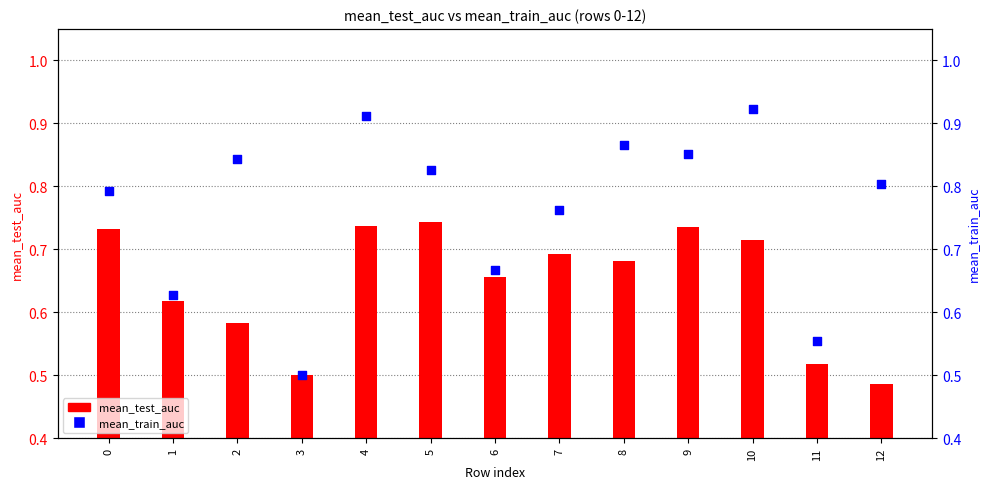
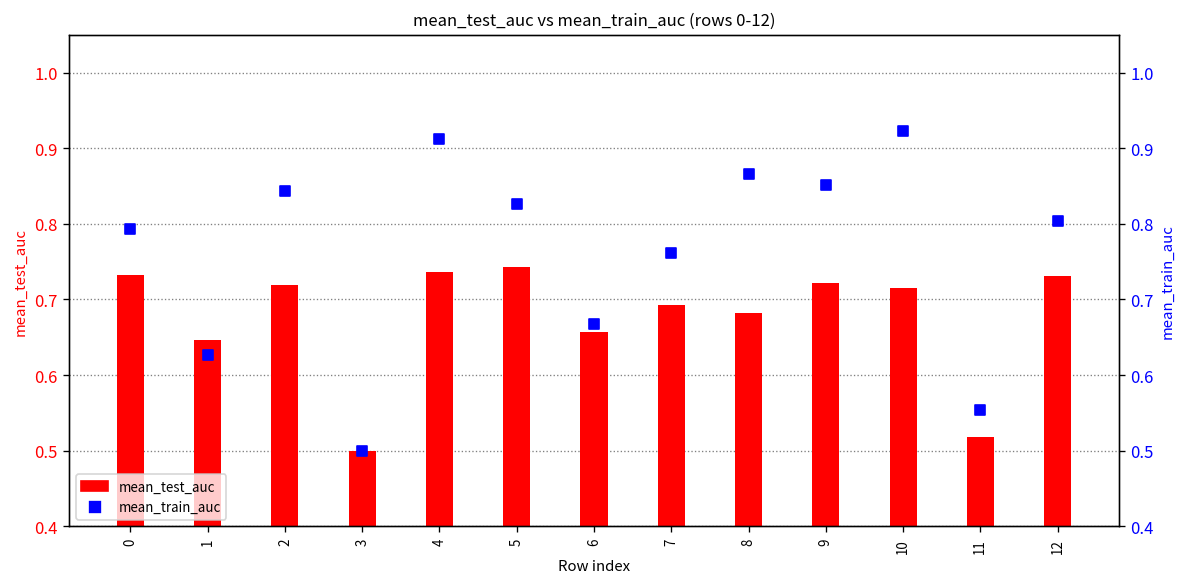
  {
    "mean_test_auc": {
      "0": 0.73,
-     "1": 0.62,
-     "2": 0.58,
+     "1": 0.65,
+     "2": 0.72,
      "3": 0.50,
      "4": 0.74,
      "5": 0.74,
      "6": 0.66,
      "7": 0.69,
      "8": 0.68,
-     "9": 0.74,
+     "9": 0.72,
      "10": 0.72,
      "11": 0.52,
-     "12": 0.49
+     "12": 0.73
    }
  }
